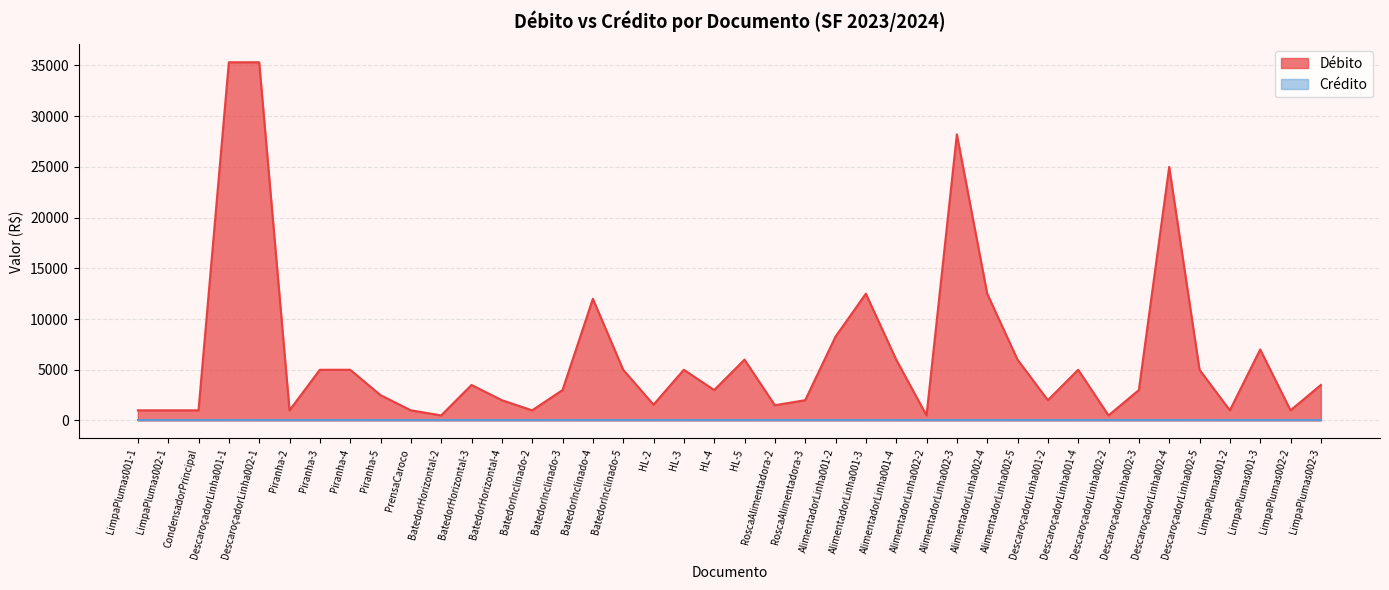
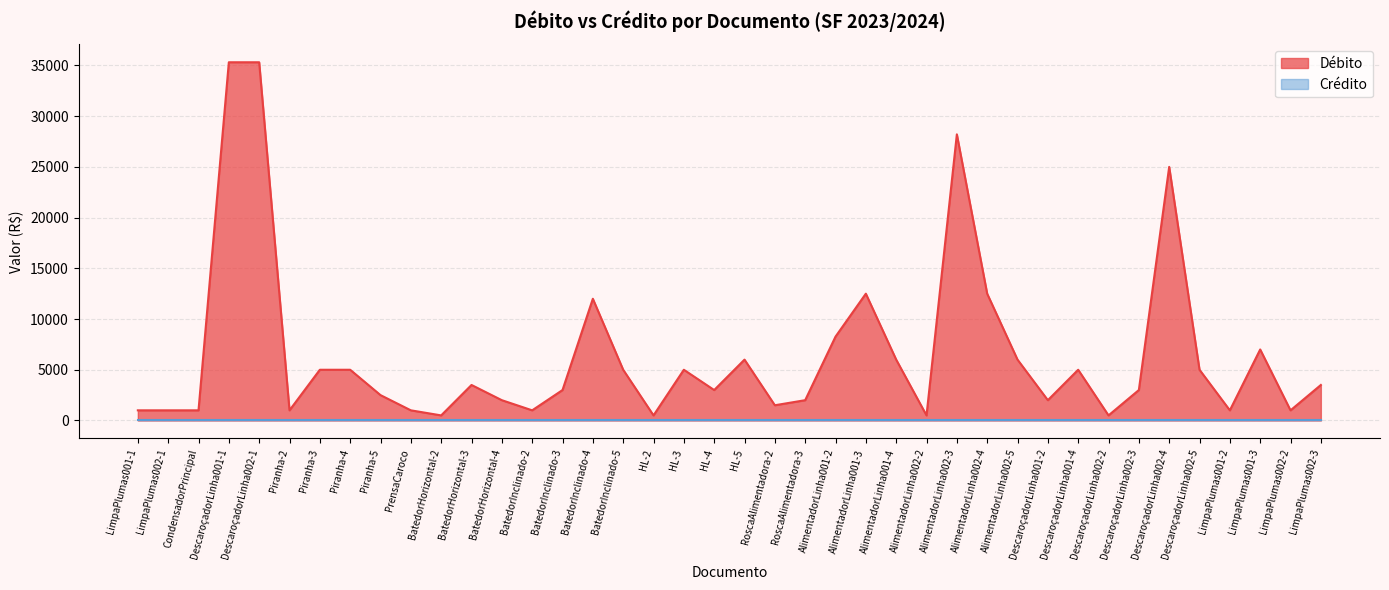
  {
    "Débito": {
      "LimpaPlumas001-1": 1000,
      "LimpaPlumas002-1": 1000,
      "CondensadorPrincipal": 1000,
      "DescaroçadorLinha001-1": 35300,
      "DescaroçadorLinha002-1": 35300,
      "Piranha-2": 1000,
      "Piranha-3": 5000,
      "Piranha-4": 5000,
      "Piranha-5": 2500,
      "PrensaCaroco": 1000,
      "BatedorHorizontal-2": 500,
      "BatedorHorizontal-3": 3500,
      "BatedorHorizontal-4": 2000,
      "BatedorInclinado-2": 1000,
      "BatedorInclinado-3": 3000,
      "BatedorInclinado-4": 12000,
      "BatedorInclinado-5": 5000,
-     "HL-2": 1600,
+     "HL-2": 500,
      "HL-3": 5000,
      "HL-4": 3000,
      "HL-5": 6000,
      "RoscaAlimentadora-2": 1500,
      "RoscaAlimentadora-3": 2000,
      "AlimentadorLinha001-2": 8300,
      "AlimentadorLinha001-3": 12500,
      "AlimentadorLinha001-4": 6000,
      "AlimentadorLinha002-2": 500,
      "AlimentadorLinha002-3": 28200,
      "AlimentadorLinha002-4": 12500,
      "AlimentadorLinha002-5": 6000,
      "DescaroçadorLinha001-2": 2000,
      "DescaroçadorLinha001-4": 5000,
      "DescaroçadorLinha002-2": 500,
      "DescaroçadorLinha002-3": 3000,
      "DescaroçadorLinha002-4": 25000,
      "DescaroçadorLinha002-5": 5000,
      "LimpaPlumas001-2": 1000,
      "LimpaPlumas001-3": 7000,
      "LimpaPlumas002-2": 1000,
      "LimpaPlumas002-3": 3500
    },
    "Crédito": {
      "LimpaPlumas001-1": 0,
      "LimpaPlumas002-1": 0,
      "CondensadorPrincipal": 0,
      "DescaroçadorLinha001-1": 0,
      "DescaroçadorLinha002-1": 0,
      "Piranha-2": 0,
      "Piranha-3": 0,
      "Piranha-4": 0,
      "Piranha-5": 0,
      "PrensaCaroco": 0,
      "BatedorHorizontal-2": 0,
      "BatedorHorizontal-3": 0,
      "BatedorHorizontal-4": 0,
      "BatedorInclinado-2": 0,
      "BatedorInclinado-3": 0,
      "BatedorInclinado-4": 0,
      "BatedorInclinado-5": 0,
      "HL-2": 0,
      "HL-3": 0,
      "HL-4": 0,
      "HL-5": 0,
      "RoscaAlimentadora-2": 0,
      "RoscaAlimentadora-3": 0,
      "AlimentadorLinha001-2": 0,
      "AlimentadorLinha001-3": 0,
      "AlimentadorLinha001-4": 0,
      "AlimentadorLinha002-2": 0,
      "AlimentadorLinha002-3": 0,
      "AlimentadorLinha002-4": 0,
      "AlimentadorLinha002-5": 0,
      "DescaroçadorLinha001-2": 0,
      "DescaroçadorLinha001-4": 0,
      "DescaroçadorLinha002-2": 0,
      "DescaroçadorLinha002-3": 0,
      "DescaroçadorLinha002-4": 0,
      "DescaroçadorLinha002-5": 0,
      "LimpaPlumas001-2": 0,
      "LimpaPlumas001-3": 0,
      "LimpaPlumas002-2": 0,
      "LimpaPlumas002-3": 0
    }
  }
